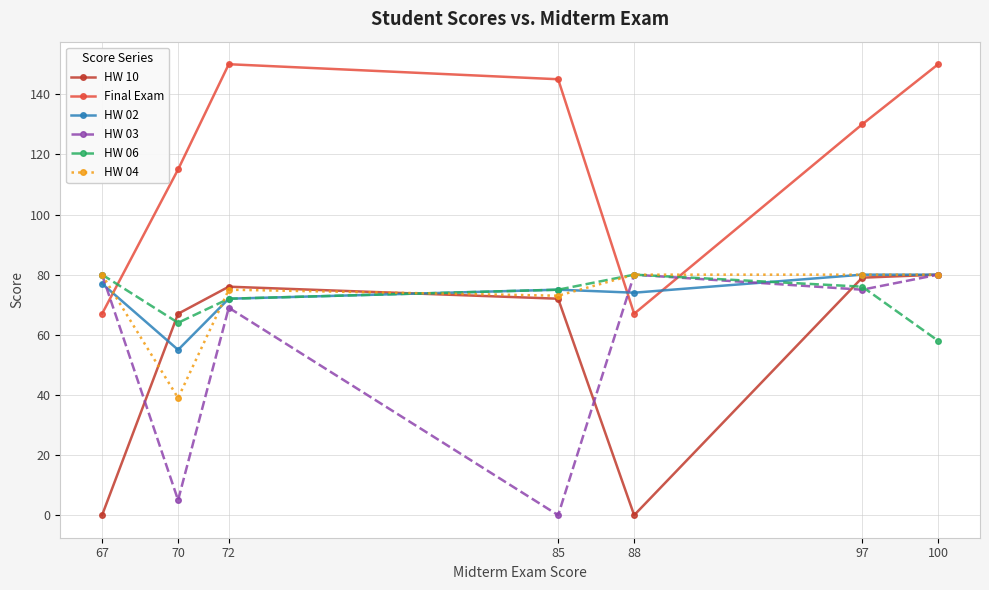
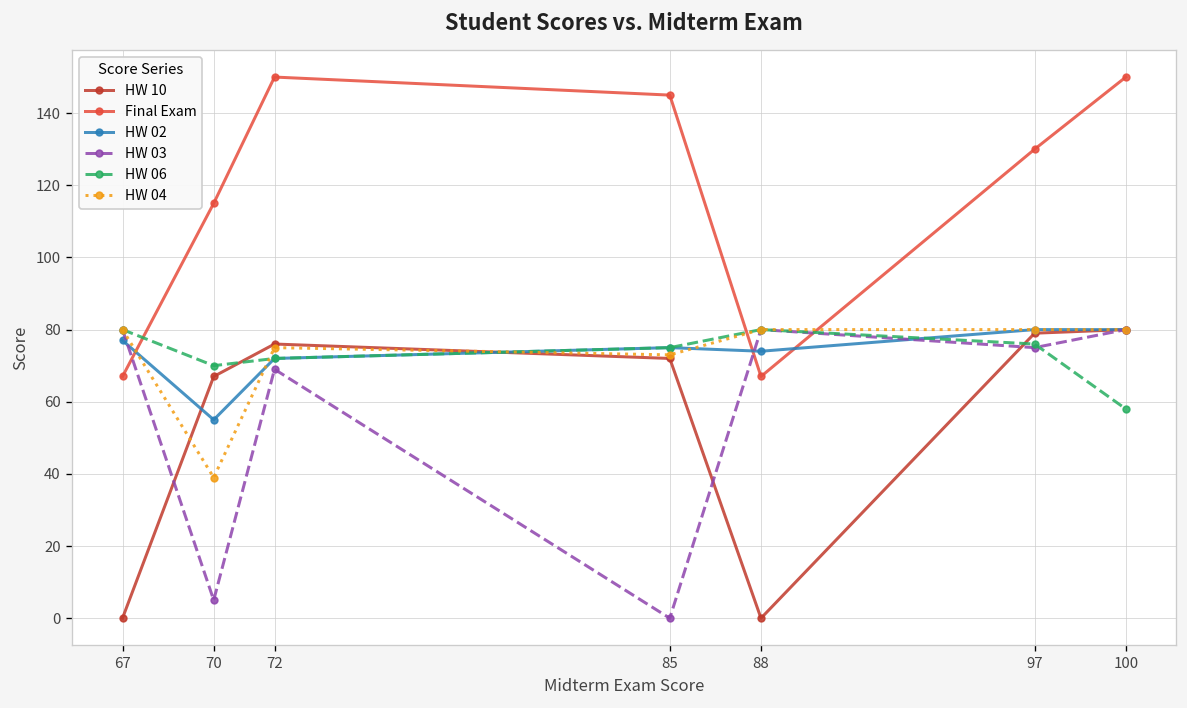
  {
    "HW 02": {
      "67": 77,
      "70": 55,
      "88": 74
    },
    "HW 03": {
      "70": 5,
      "72": 69,
      "85": 0,
      "97": 75
    },
    "HW 06": {
-     "70": 64,
+     "70": 70,
      "97": 76,
      "100": 58
    },
    "HW 04": {
      "70": 39,
      "72": 75,
      "85": 73
    }
  }
